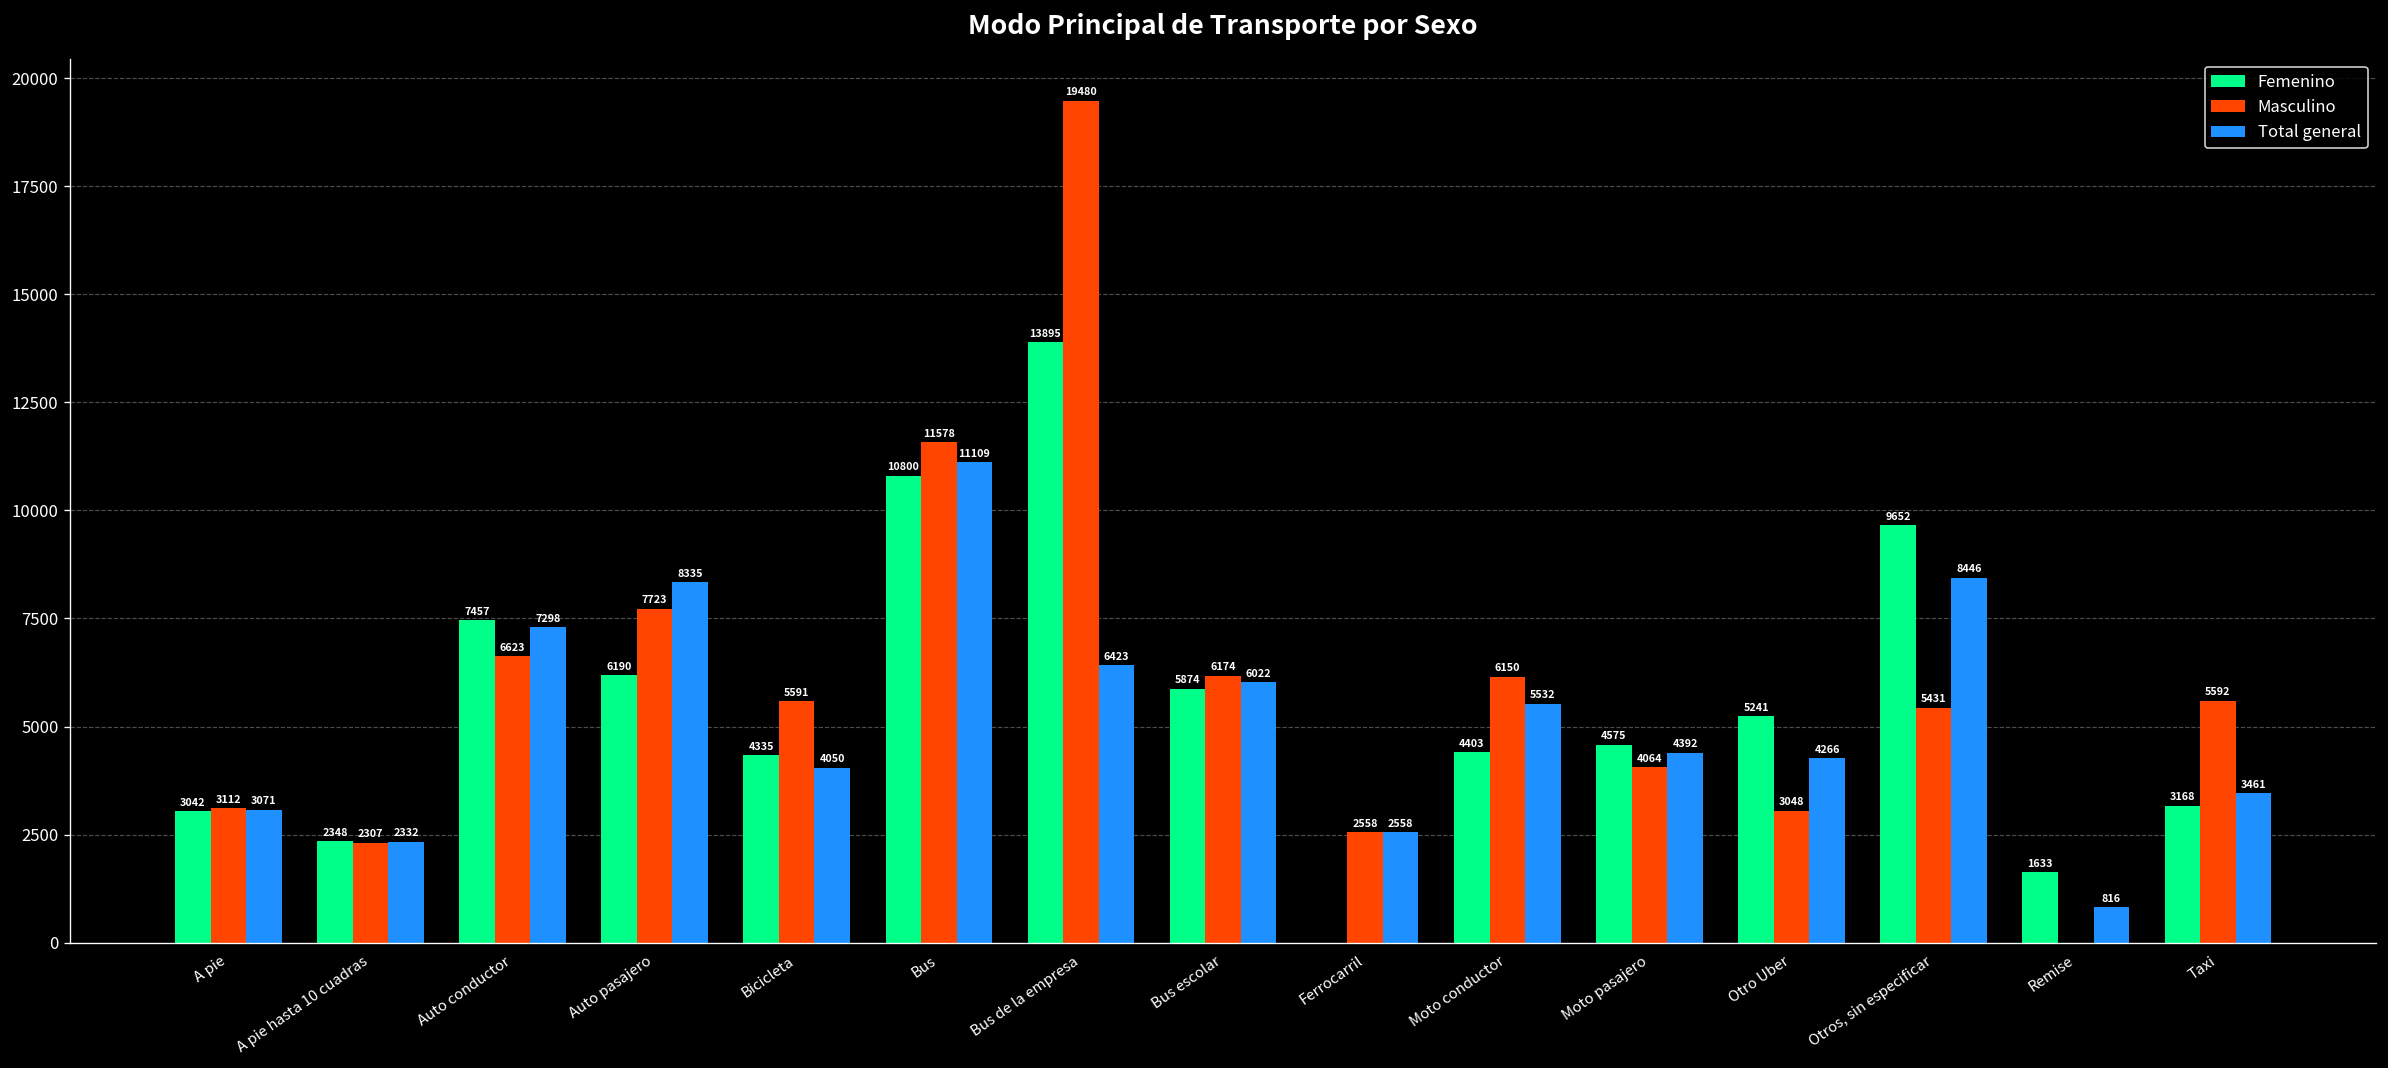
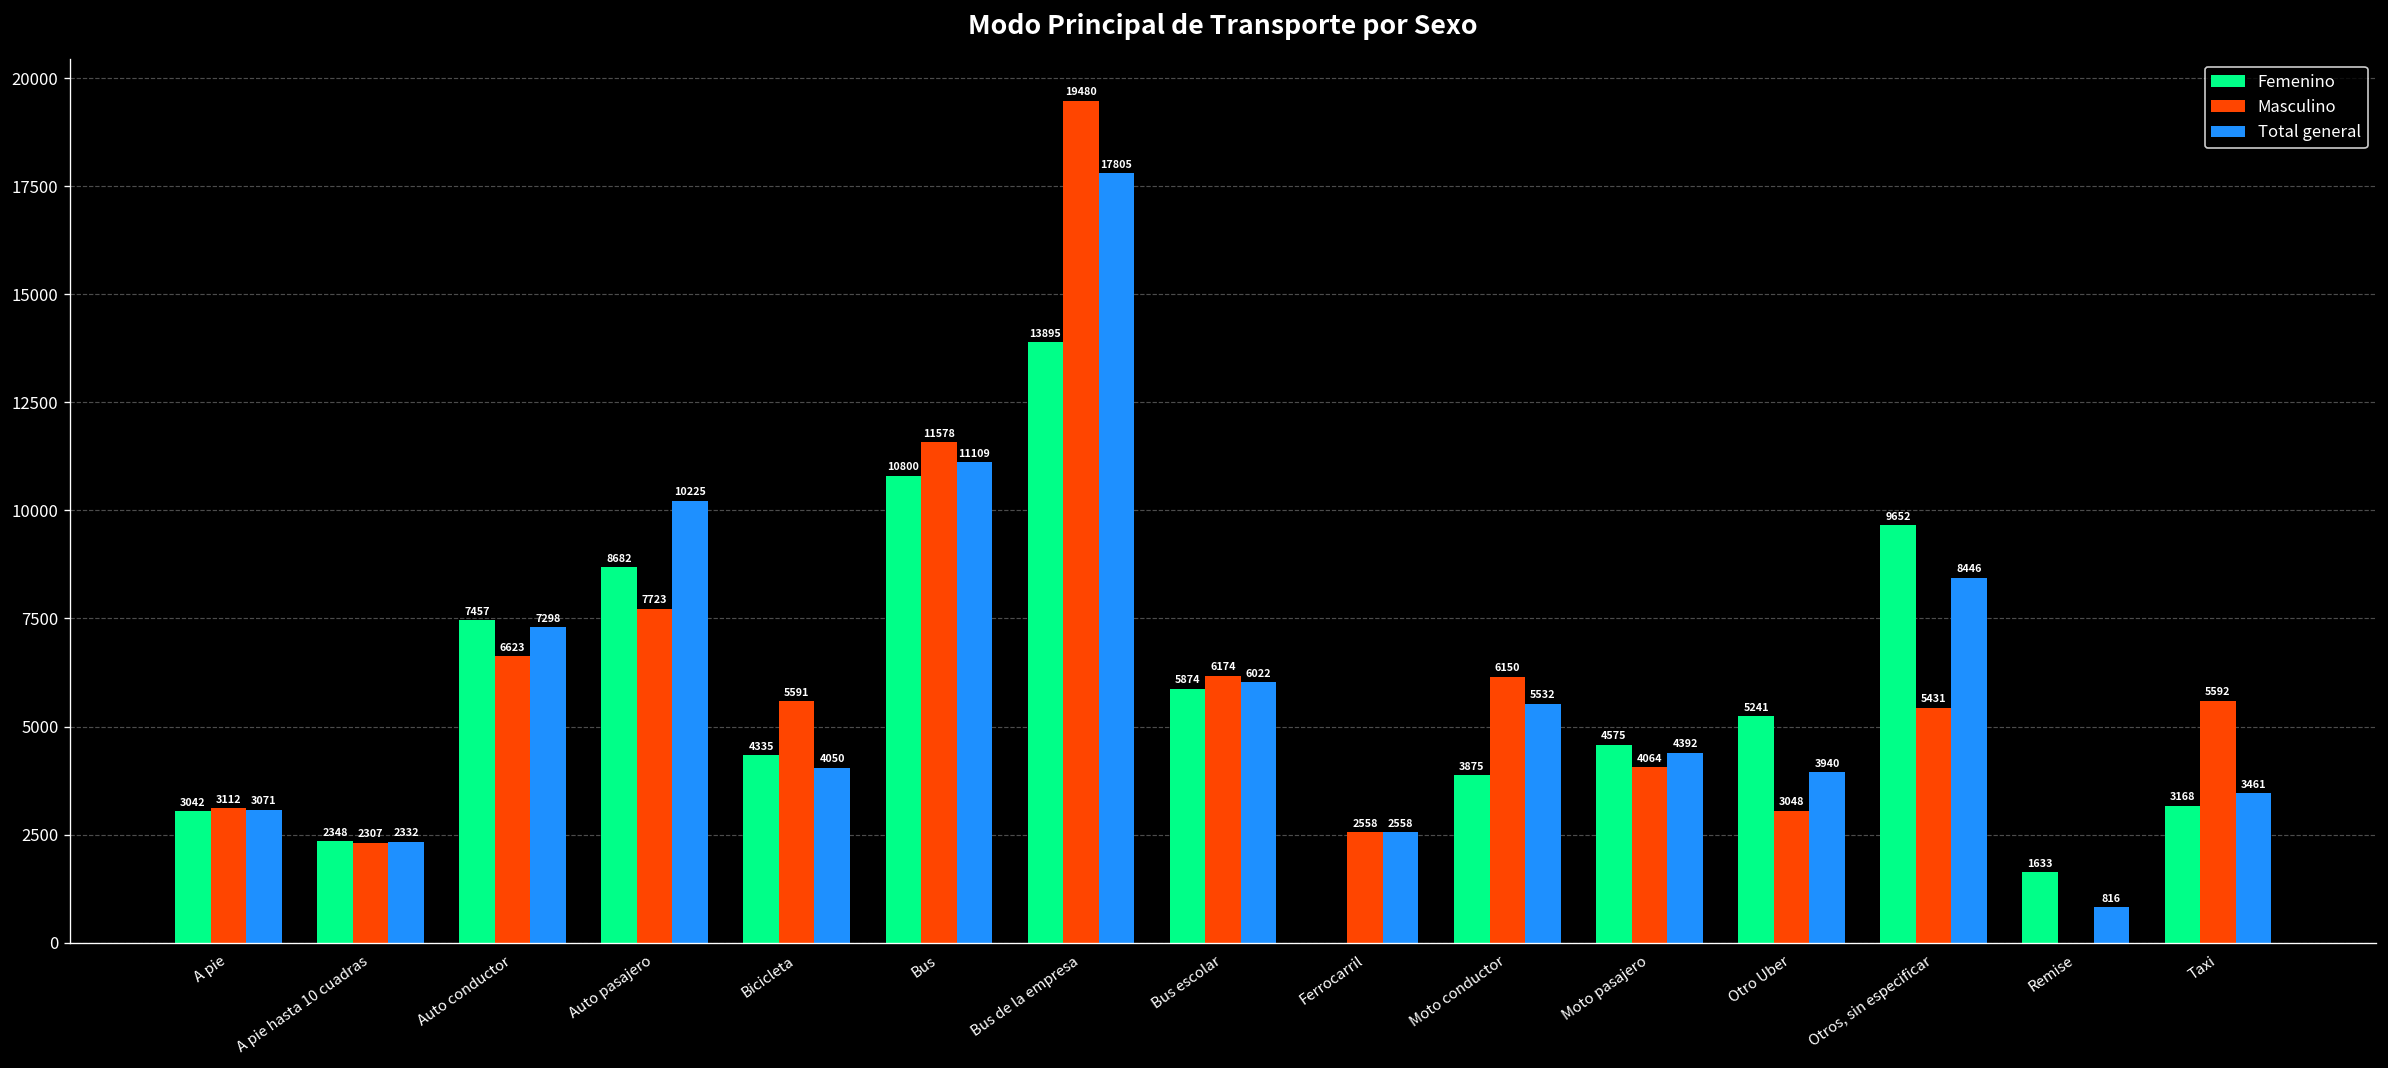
  {
    "Femenino": {
      "A pie": 3042,
      "A pie hasta 10 cuadras": 2348,
      "Auto conductor": 7457,
-     "Auto pasajero": 6190,
+     "Auto pasajero": 8682,
      "Bicicleta": 4335,
      "Bus": 10800,
      "Bus de la empresa": 13895,
      "Bus escolar": 5874,
-     "Moto conductor": 4403,
+     "Moto conductor": 3875,
      "Moto pasajero": 4575,
      "Otro Uber": 5241,
      "Otros, sin especificar": 9652,
      "Remise": 1633,
      "Taxi": 3168
    },
    "Masculino": {
      "A pie": 3112,
      "A pie hasta 10 cuadras": 2307,
      "Auto conductor": 6623,
      "Auto pasajero": 7723,
      "Bicicleta": 5591,
      "Bus": 11578,
      "Bus de la empresa": 19480,
      "Bus escolar": 6174,
      "Ferrocarril": 2558,
      "Moto conductor": 6150,
      "Moto pasajero": 4064,
      "Otro Uber": 3048,
      "Otros, sin especificar": 5431,
      "Taxi": 5592
    },
    "Total general": {
      "A pie": 3071,
      "A pie hasta 10 cuadras": 2332,
      "Auto conductor": 7298,
-     "Auto pasajero": 8335,
+     "Auto pasajero": 10225,
      "Bicicleta": 4050,
      "Bus": 11109,
-     "Bus de la empresa": 6423,
+     "Bus de la empresa": 17805,
      "Bus escolar": 6022,
      "Ferrocarril": 2558,
      "Moto conductor": 5532,
      "Moto pasajero": 4392,
-     "Otro Uber": 4266,
+     "Otro Uber": 3940,
      "Otros, sin especificar": 8446,
      "Remise": 816,
      "Taxi": 3461
    }
  }
